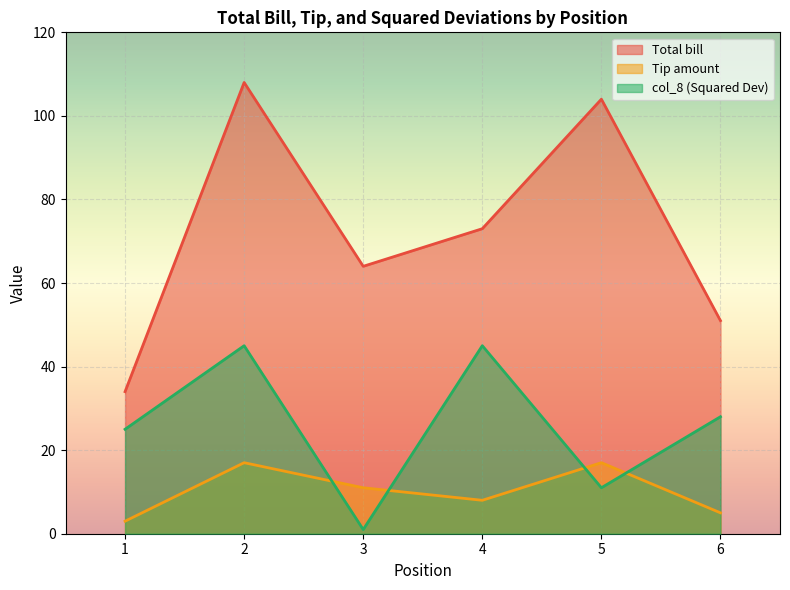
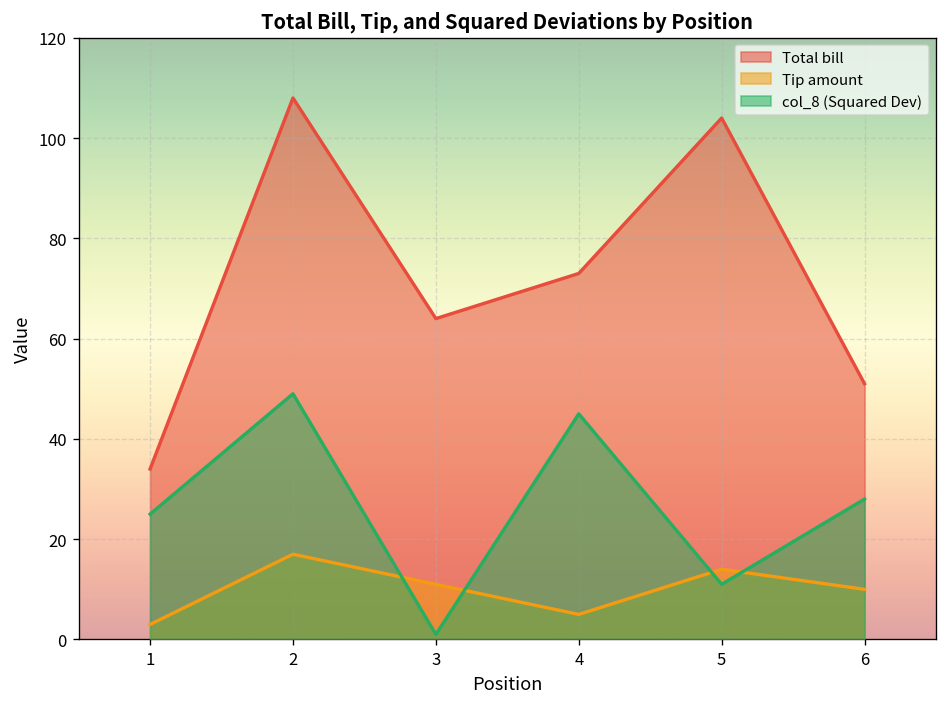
  {
    "Total bill": {
      "1": 34,
      "2": 108,
      "3": 64,
      "4": 73,
      "5": 104,
      "6": 51
    },
    "Tip amount": {
      "1": 3,
      "2": 17,
      "3": 11,
-     "4": 8,
-     "5": 17,
-     "6": 5
+     "4": 5,
+     "5": 14,
+     "6": 10
    },
    "col_8 (Squared Dev)": {
      "1": 25,
-     "2": 45,
+     "2": 49,
      "3": 1,
      "4": 45,
      "5": 11,
      "6": 28
    }
  }
